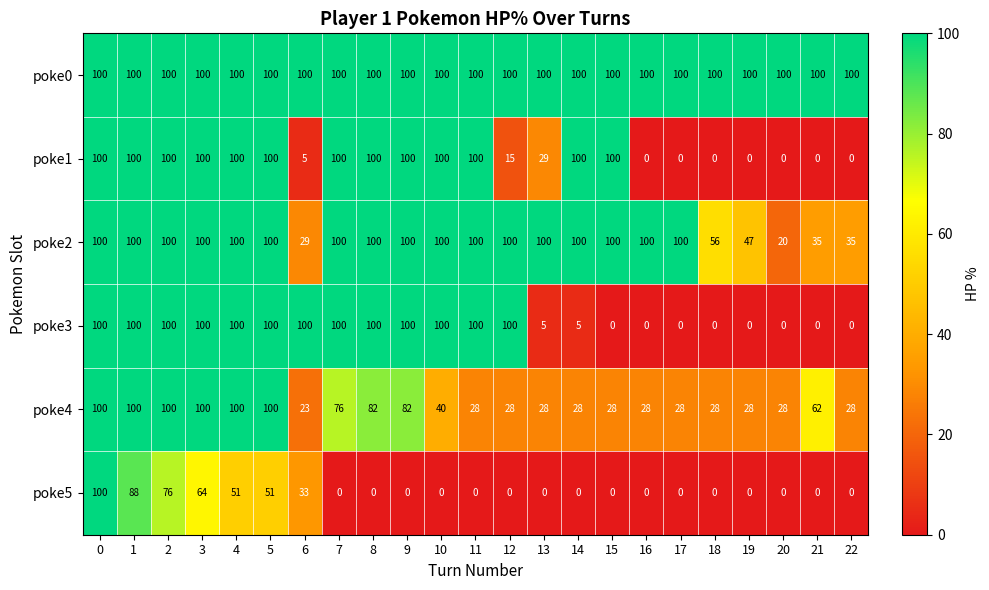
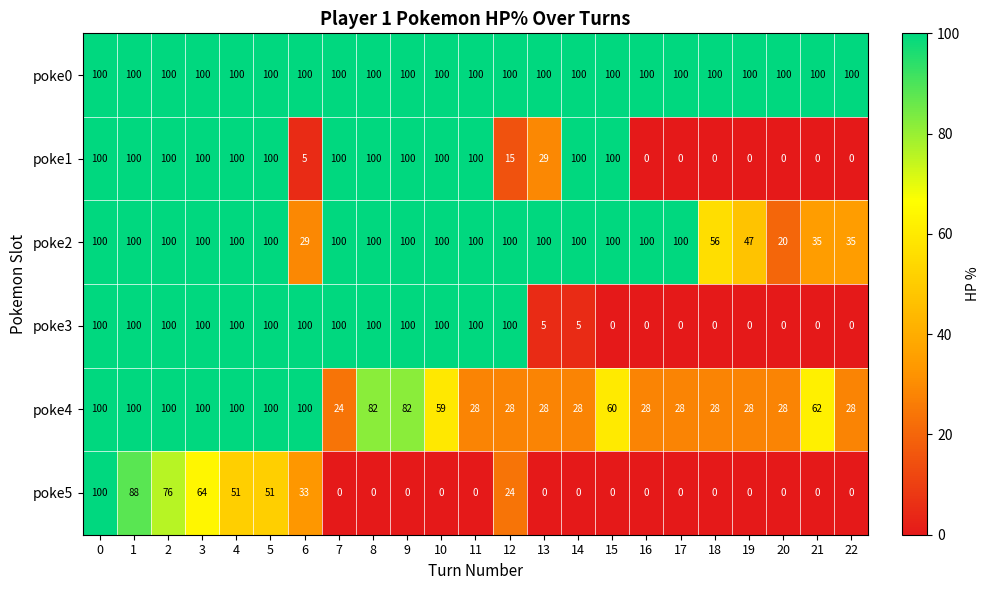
  {
    "poke0": {
      "0": 100,
      "1": 100,
      "2": 100,
      "3": 100,
      "4": 100,
      "5": 100,
      "6": 100,
      "7": 100,
      "8": 100,
      "9": 100,
      "10": 100,
      "11": 100,
      "12": 100,
      "13": 100,
      "14": 100,
      "15": 100,
      "16": 100,
      "17": 100,
      "18": 100,
      "19": 100,
      "20": 100,
      "21": 100,
      "22": 100
    },
    "poke1": {
      "0": 100,
      "1": 100,
      "2": 100,
      "3": 100,
      "4": 100,
      "5": 100,
      "6": 5,
      "7": 100,
      "8": 100,
      "9": 100,
      "10": 100,
      "11": 100,
      "12": 15,
      "13": 29,
      "14": 100,
      "15": 100,
      "16": 0,
      "17": 0,
      "18": 0,
      "19": 0,
      "20": 0,
      "21": 0,
      "22": 0
    },
    "poke2": {
      "0": 100,
      "1": 100,
      "2": 100,
      "3": 100,
      "4": 100,
      "5": 100,
      "6": 29,
      "7": 100,
      "8": 100,
      "9": 100,
      "10": 100,
      "11": 100,
      "12": 100,
      "13": 100,
      "14": 100,
      "15": 100,
      "16": 100,
      "17": 100,
      "18": 56,
      "19": 47,
      "20": 20,
      "21": 35,
      "22": 35
    },
    "poke3": {
      "0": 100,
      "1": 100,
      "2": 100,
      "3": 100,
      "4": 100,
      "5": 100,
      "6": 100,
      "7": 100,
      "8": 100,
      "9": 100,
      "10": 100,
      "11": 100,
      "12": 100,
      "13": 5,
      "14": 5,
      "15": 0,
      "16": 0,
      "17": 0,
      "18": 0,
      "19": 0,
      "20": 0,
      "21": 0,
      "22": 0
    },
    "poke4": {
      "0": 100,
      "1": 100,
      "2": 100,
      "3": 100,
      "4": 100,
      "5": 100,
-     "6": 23,
-     "7": 76,
+     "6": 100,
+     "7": 24,
      "8": 82,
      "9": 82,
-     "10": 40,
+     "10": 59,
      "11": 28,
      "12": 28,
      "13": 28,
      "14": 28,
-     "15": 28,
+     "15": 60,
      "16": 28,
      "17": 28,
      "18": 28,
      "19": 28,
      "20": 28,
      "21": 62,
      "22": 28
    },
    "poke5": {
      "0": 100,
      "1": 88,
      "2": 76,
      "3": 64,
      "4": 51,
      "5": 51,
      "6": 33,
      "7": 0,
      "8": 0,
      "9": 0,
      "10": 0,
      "11": 0,
-     "12": 0,
+     "12": 24,
      "13": 0,
      "14": 0,
      "15": 0,
      "16": 0,
      "17": 0,
      "18": 0,
      "19": 0,
      "20": 0,
      "21": 0,
      "22": 0
    }
  }
